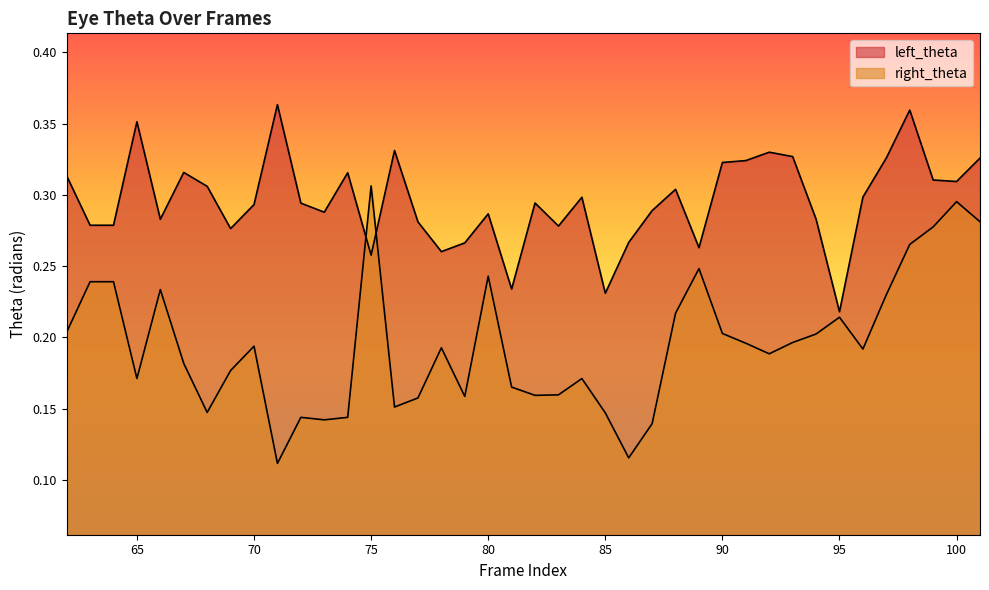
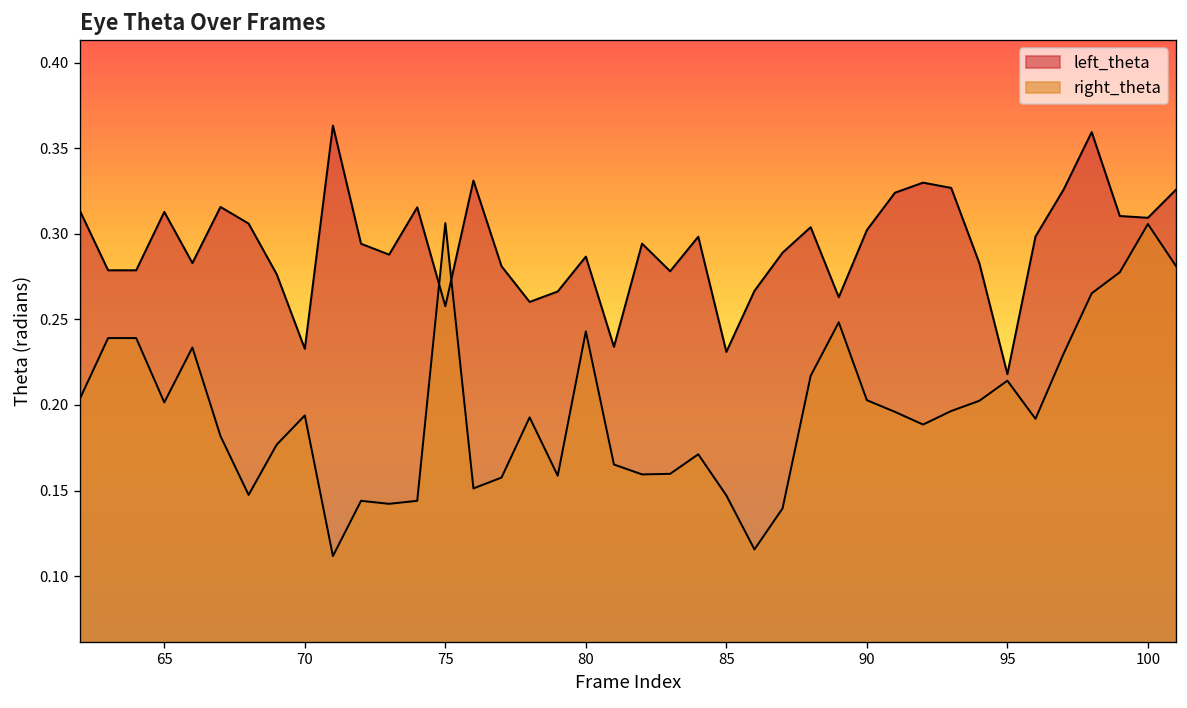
  {
    "left_theta": {
-     "65": 0.351,
-     "70": 0.293,
+     "65": 0.313,
+     "70": 0.233,
      "75": 0.258,
      "80": 0.287,
      "85": 0.231,
-     "90": 0.323,
+     "90": 0.302,
      "95": 0.218,
      "100": 0.309
    },
    "right_theta": {
-     "65": 0.171,
+     "65": 0.201,
      "70": 0.194,
      "75": 0.306,
      "80": 0.243,
      "85": 0.147,
      "90": 0.203,
      "95": 0.214,
-     "100": 0.295
+     "100": 0.306
    }
  }
